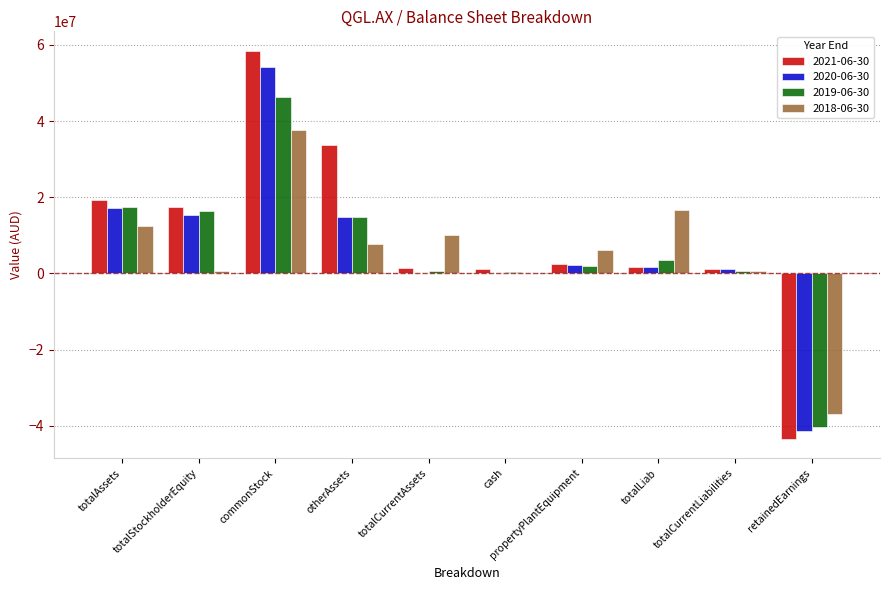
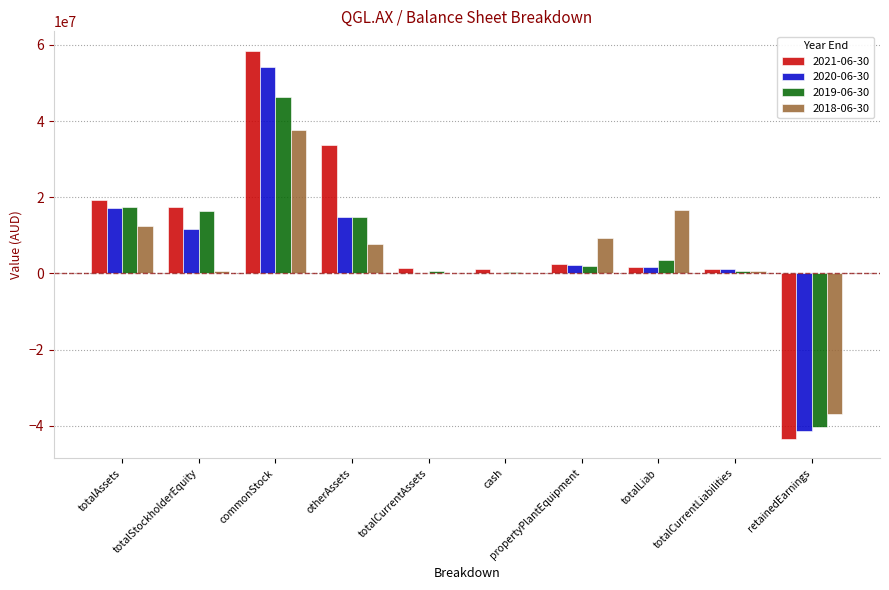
  {
    "2021-06-30": {
      "totalAssets": 19000000,
      "totalStockholderEquity": 18000000,
      "commonStock": 58000000,
      "otherAssets": 34000000,
      "totalCurrentAssets": 1000000,
      "cash": 1000000,
      "propertyPlantEquipment": 2000000,
      "totalLiab": 2000000,
      "totalCurrentLiabilities": 1000000,
      "retainedEarnings": -43000000
    },
    "2020-06-30": {
      "totalAssets": 17000000,
-     "totalStockholderEquity": 15000000,
+     "totalStockholderEquity": 12000000,
      "commonStock": 54000000,
      "otherAssets": 15000000,
      "propertyPlantEquipment": 2000000,
      "totalLiab": 2000000,
      "totalCurrentLiabilities": 1000000,
      "retainedEarnings": -41000000
    },
    "2019-06-30": {
      "totalAssets": 17000000,
      "totalStockholderEquity": 16000000,
      "commonStock": 46000000,
      "otherAssets": 15000000,
      "totalCurrentAssets": 1000000,
      "propertyPlantEquipment": 2000000,
      "totalLiab": 4000000,
      "retainedEarnings": -40000000
    },
    "2018-06-30": {
      "totalAssets": 12000000,
      "totalStockholderEquity": 1000000,
      "commonStock": 38000000,
      "otherAssets": 8000000,
-     "totalCurrentAssets": 10000000,
-     "propertyPlantEquipment": 6000000,
+     "totalCurrentAssets": 0,
+     "propertyPlantEquipment": 9000000,
      "totalLiab": 17000000,
      "retainedEarnings": -37000000
    }
  }
